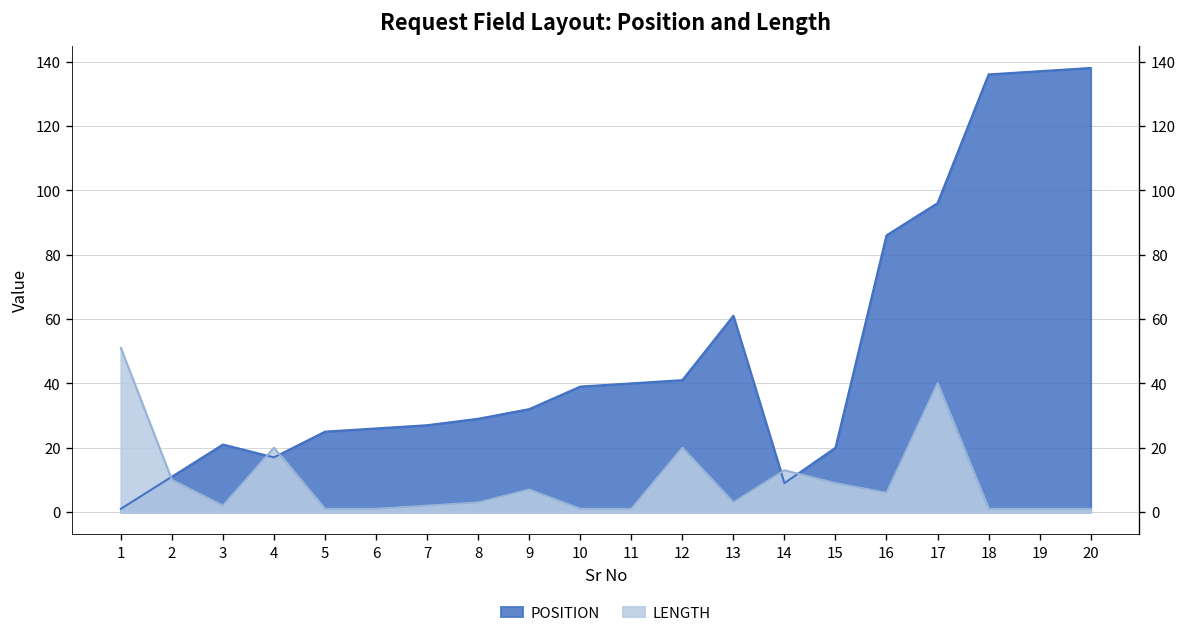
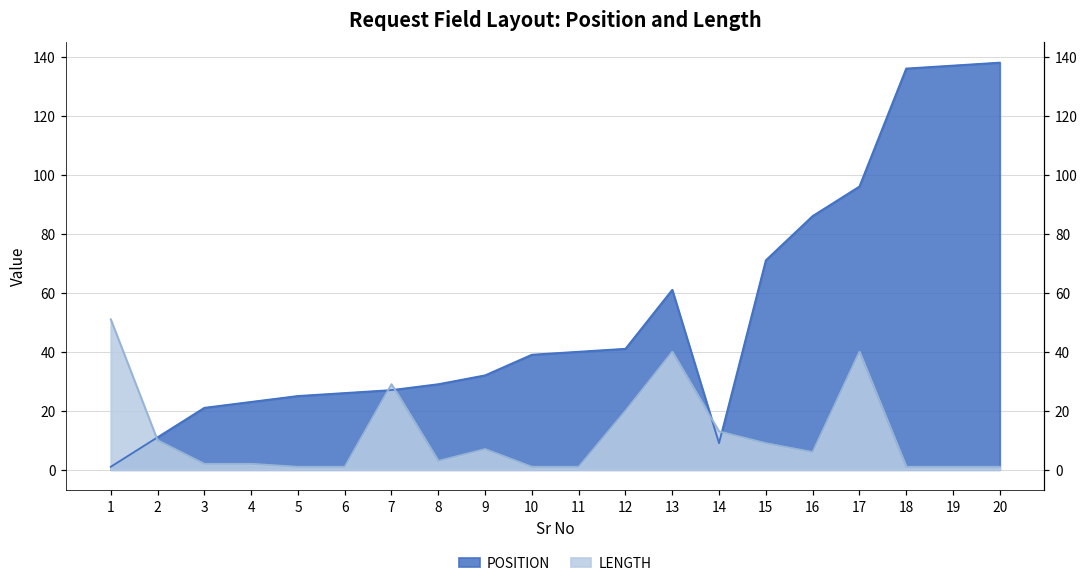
  {
    "POSITION": {
      "1": 1,
      "2": 11,
      "3": 21,
-     "4": 17,
+     "4": 23,
      "5": 25,
      "6": 26,
      "7": 27,
      "8": 29,
      "9": 32,
      "10": 39,
      "11": 40,
      "12": 41,
      "13": 61,
      "14": 9,
-     "15": 20,
+     "15": 71,
      "16": 86,
      "17": 96,
      "18": 136,
      "19": 137,
      "20": 138
    },
    "LENGTH": {
      "1": 51,
      "2": 10,
      "3": 2,
-     "4": 20,
+     "4": 2,
      "5": 1,
      "6": 1,
-     "7": 2,
+     "7": 29,
      "8": 3,
      "9": 7,
      "10": 1,
      "11": 1,
      "12": 20,
-     "13": 3,
+     "13": 40,
      "14": 13,
      "15": 9,
      "16": 6,
      "17": 40,
      "18": 1,
      "19": 1,
      "20": 1
    }
  }
